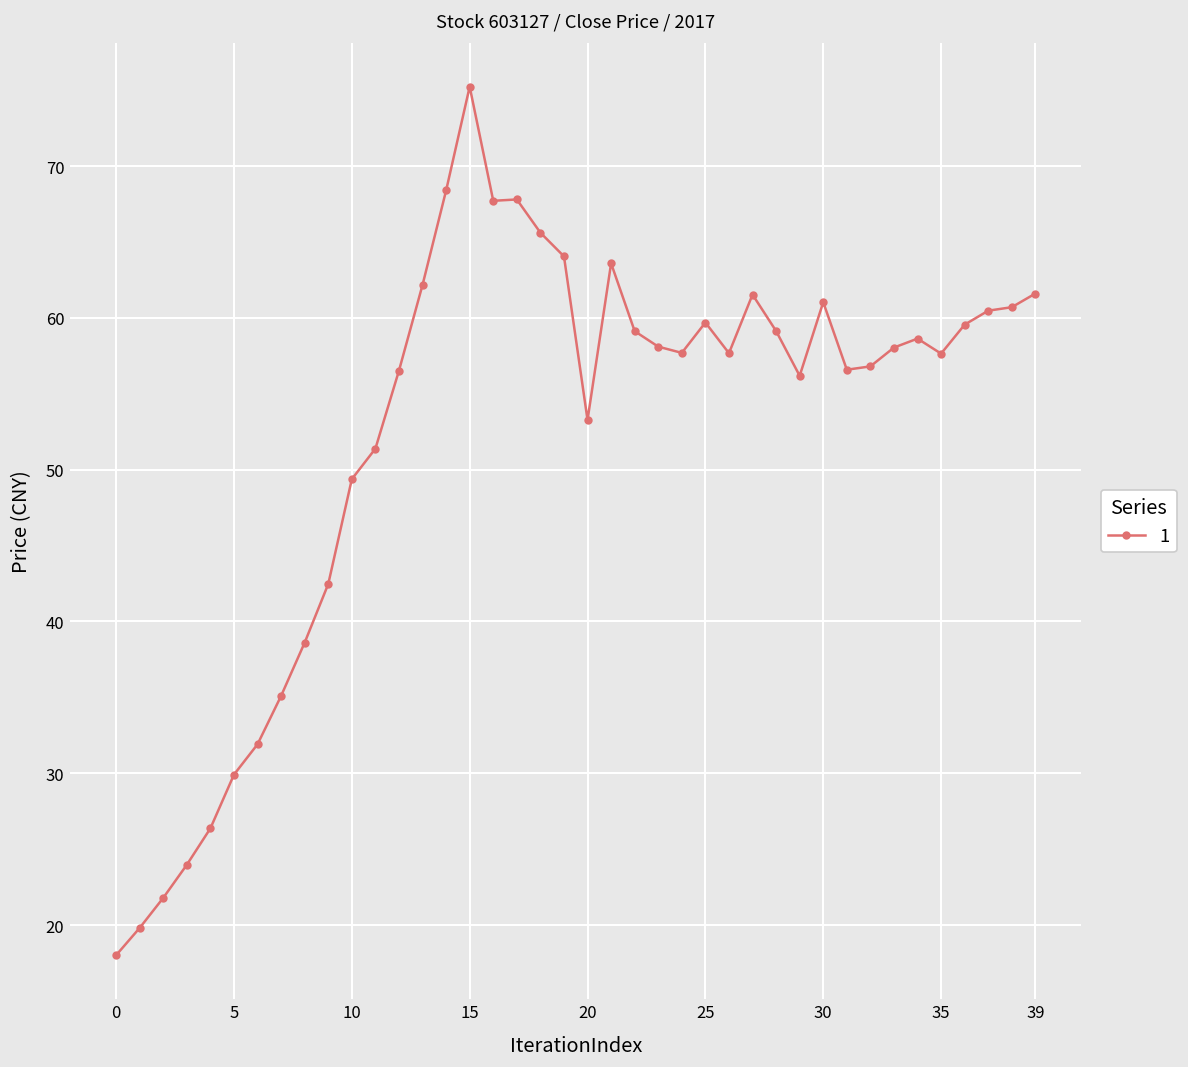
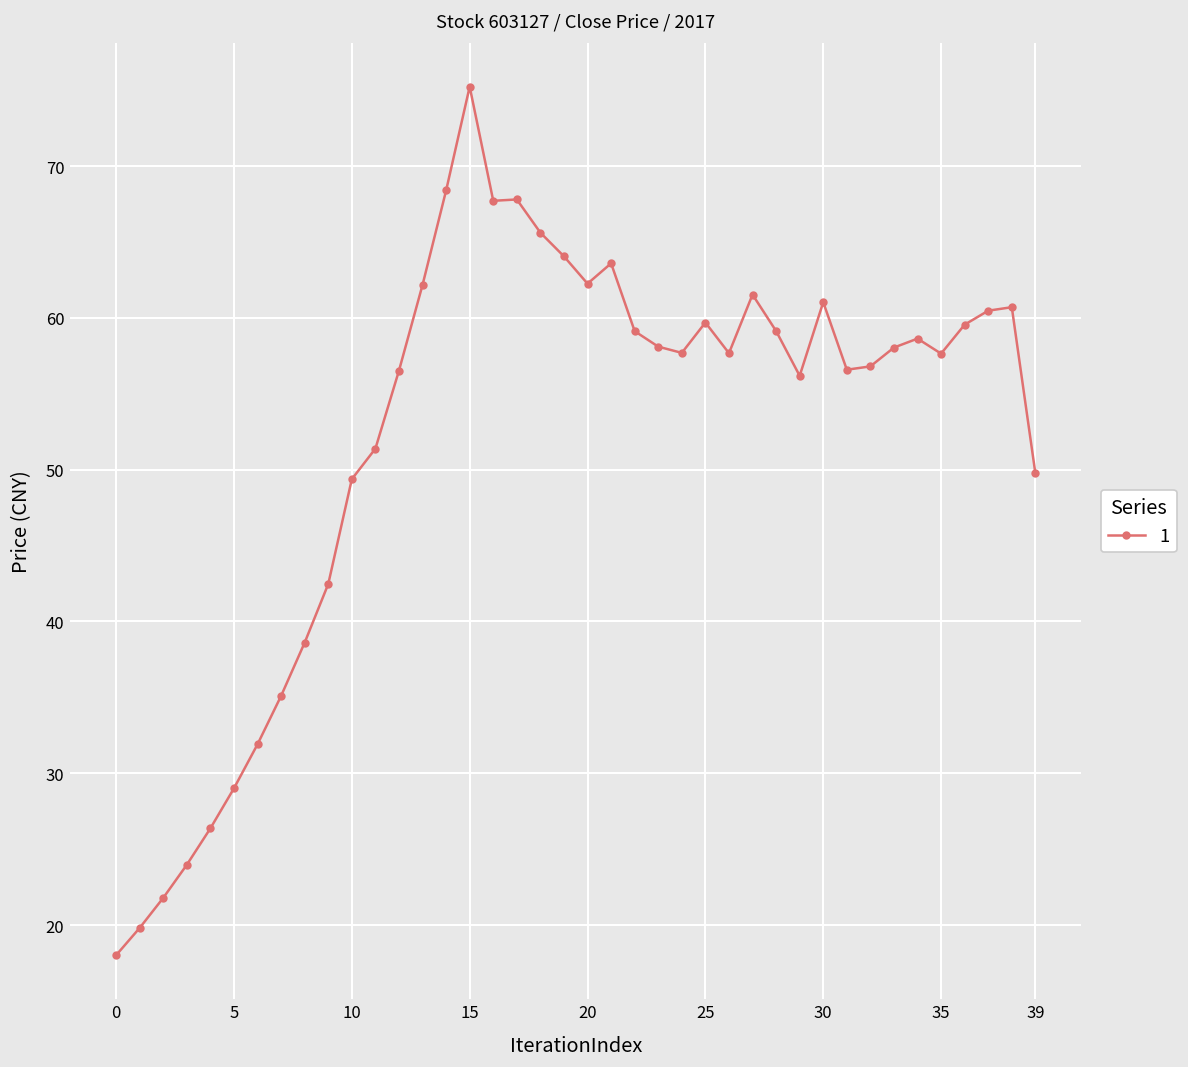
  {
    "0": 18.0,
-   "5": 29.9,
+   "5": 29.0,
    "10": 49.4,
    "15": 75.2,
-   "20": 53.3,
+   "20": 62.3,
    "25": 59.7,
    "30": 61.0,
    "35": 57.7,
-   "39": 61.6
+   "39": 49.8
  }
